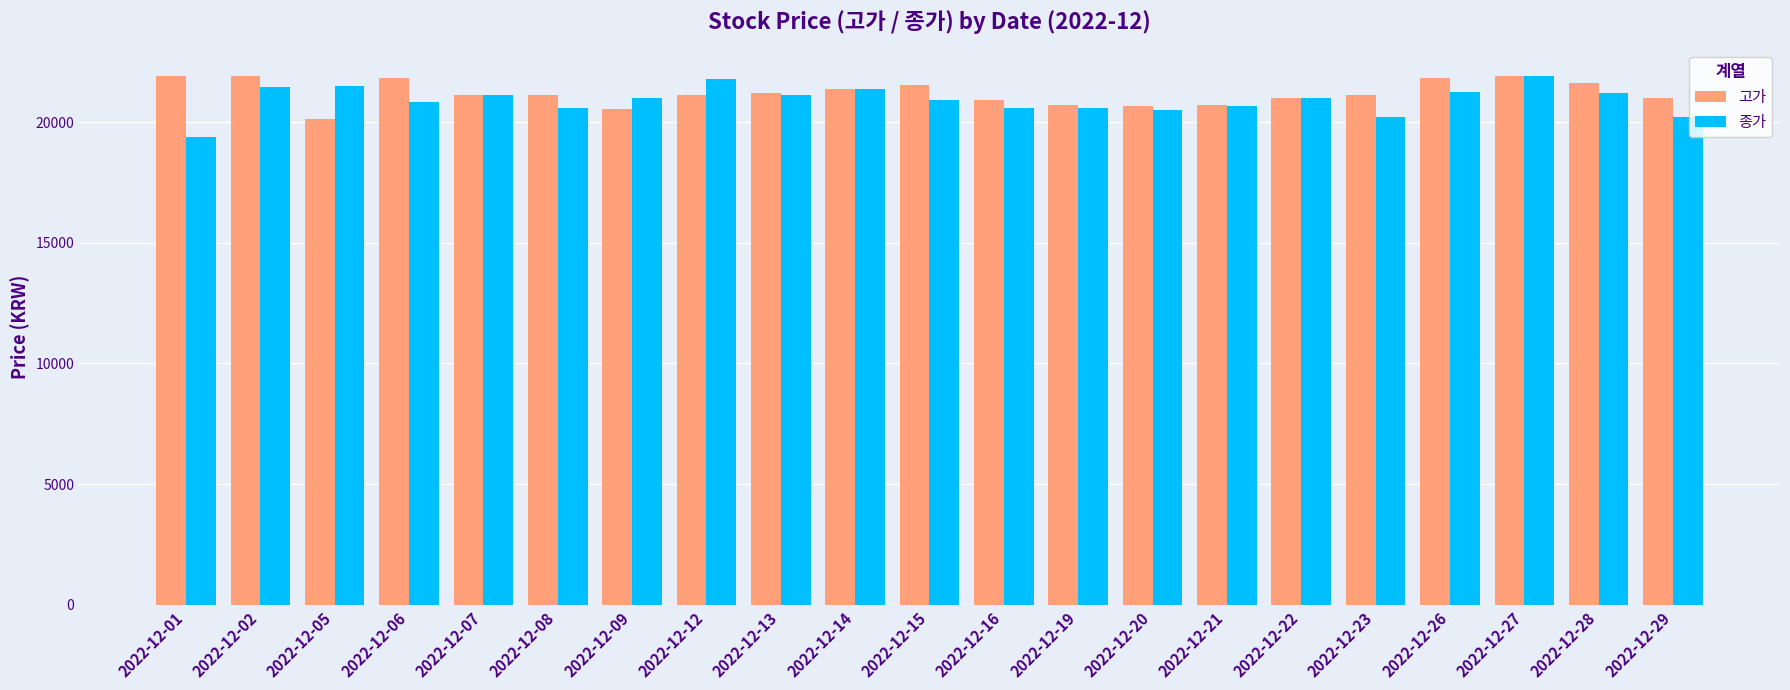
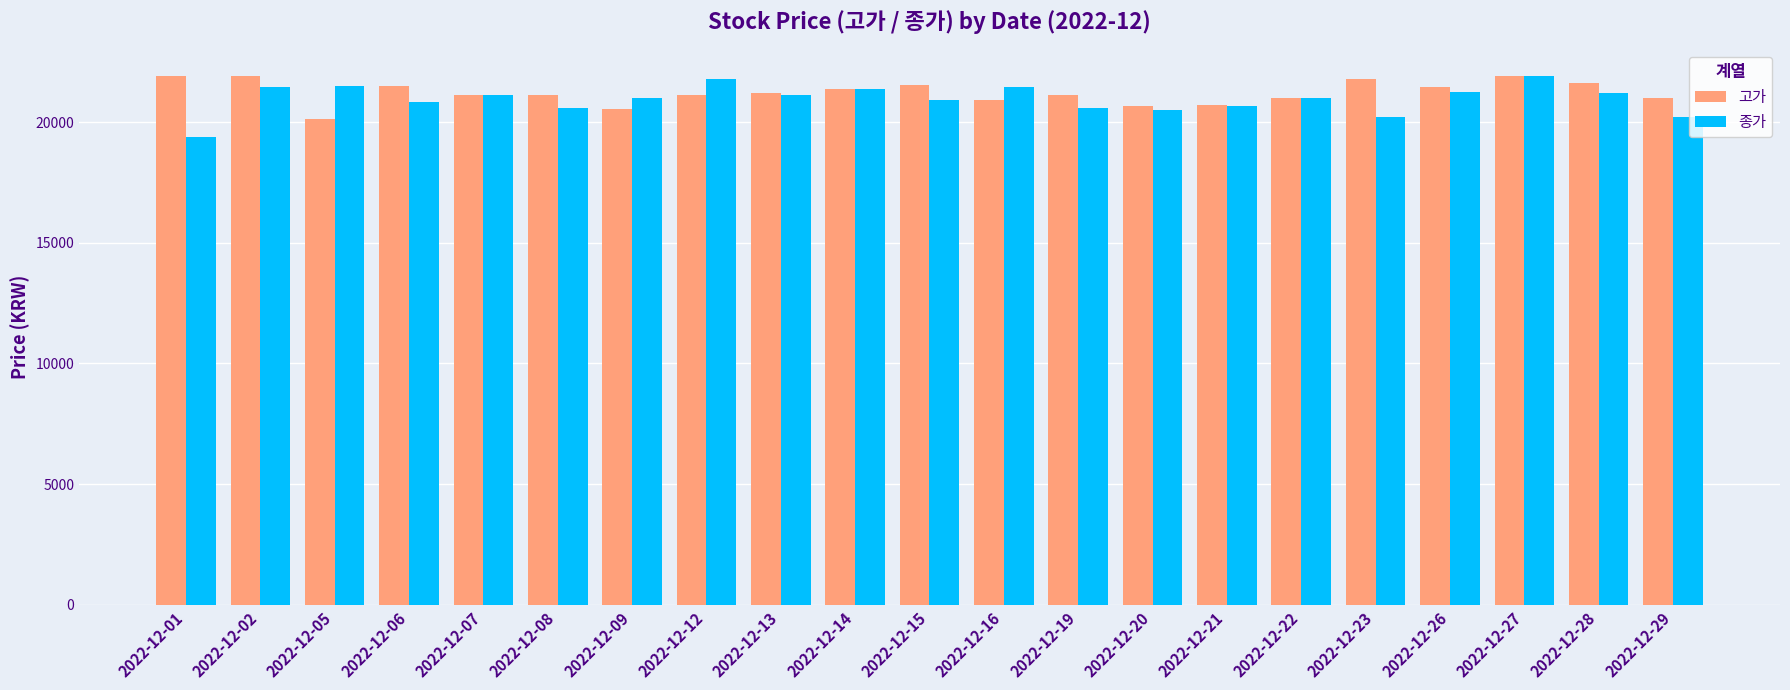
  {
    "고가": {
      "2022-12-01": 21900,
      "2022-12-02": 21900,
      "2022-12-05": 20100,
-     "2022-12-06": 21800,
+     "2022-12-06": 21500,
      "2022-12-07": 21100,
      "2022-12-08": 21100,
      "2022-12-09": 20600,
      "2022-12-12": 21100,
      "2022-12-13": 21200,
      "2022-12-14": 21400,
      "2022-12-15": 21600,
      "2022-12-16": 20900,
-     "2022-12-19": 20700,
+     "2022-12-19": 21100,
      "2022-12-20": 20700,
      "2022-12-21": 20700,
      "2022-12-22": 21000,
-     "2022-12-23": 21100,
-     "2022-12-26": 21800,
+     "2022-12-23": 21800,
+     "2022-12-26": 21500,
      "2022-12-27": 21900,
      "2022-12-28": 21600,
      "2022-12-29": 21000
    },
    "종가": {
      "2022-12-01": 19400,
      "2022-12-02": 21500,
      "2022-12-05": 21500,
      "2022-12-06": 20900,
      "2022-12-07": 21100,
      "2022-12-08": 20600,
      "2022-12-09": 21000,
      "2022-12-12": 21800,
      "2022-12-13": 21100,
      "2022-12-14": 21400,
      "2022-12-15": 20900,
-     "2022-12-16": 20600,
+     "2022-12-16": 21400,
      "2022-12-19": 20600,
      "2022-12-20": 20500,
      "2022-12-21": 20700,
      "2022-12-22": 21000,
      "2022-12-23": 20200,
      "2022-12-26": 21300,
      "2022-12-27": 21900,
      "2022-12-28": 21200,
      "2022-12-29": 20200
    }
  }
